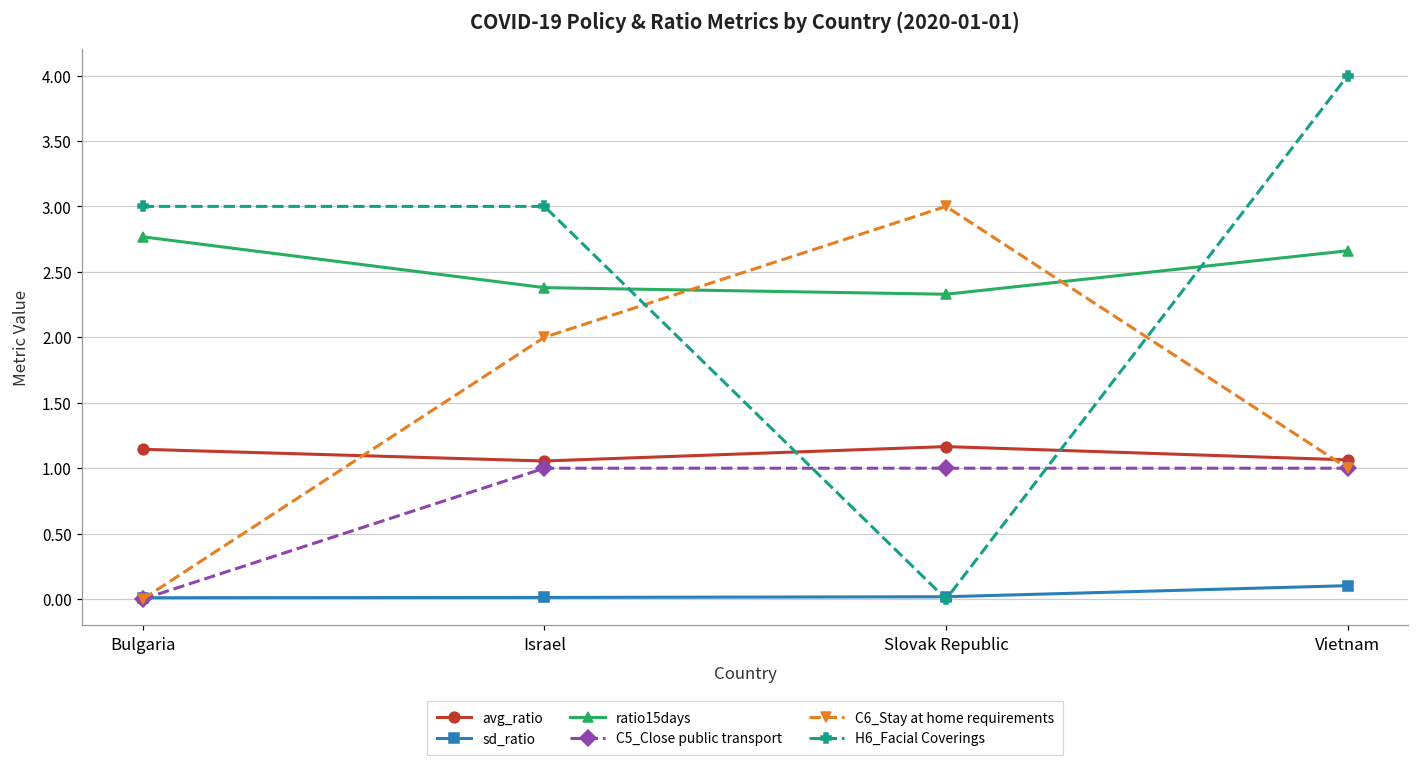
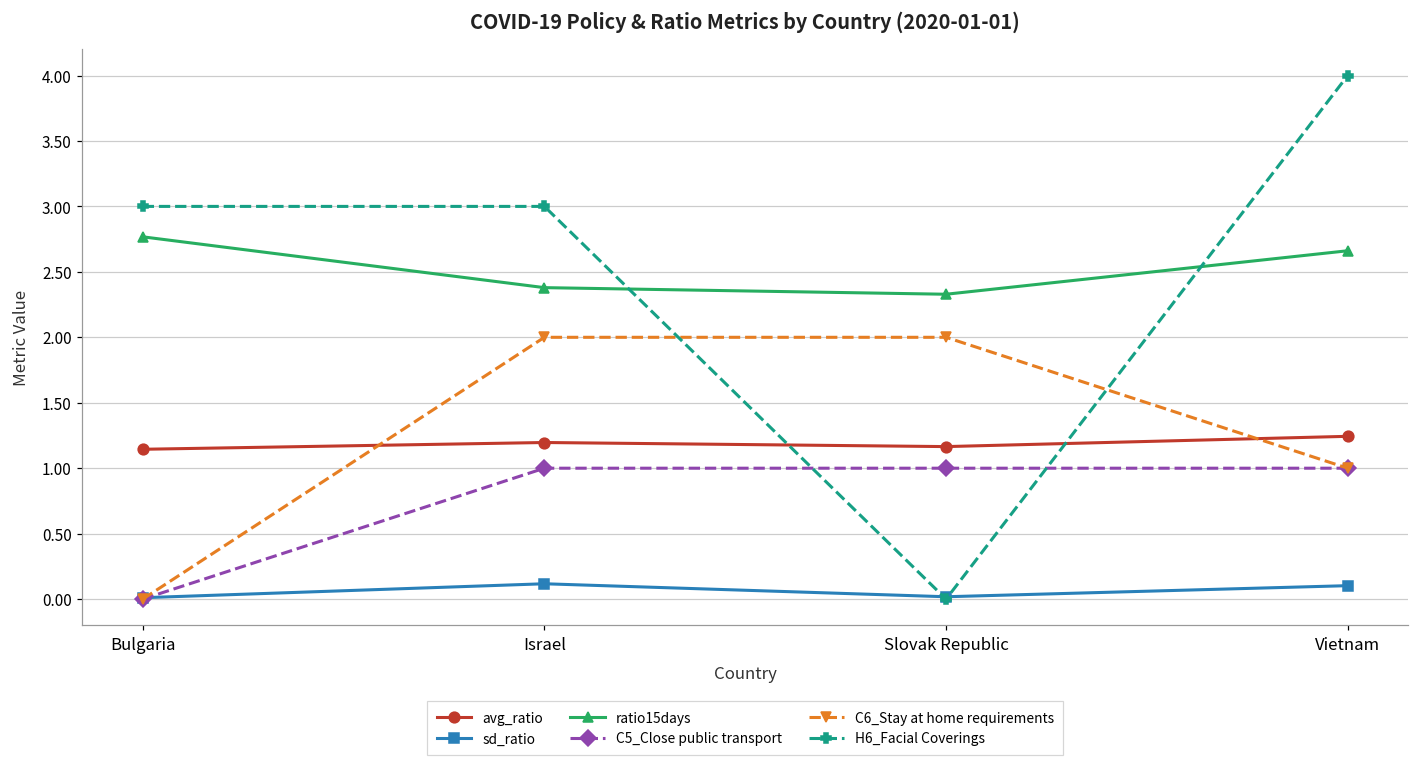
  {
    "avg_ratio": {
      "Bulgaria": 1.14,
-     "Israel": 1.06,
+     "Israel": 1.20,
      "Slovak Republic": 1.17,
-     "Vietnam": 1.06
+     "Vietnam": 1.24
    },
    "sd_ratio": {
-     "Israel": 0.01,
+     "Israel": 0.12,
      "Vietnam": 0.10
    },
    "C5_Close public transport": {
      "Israel": 1.00,
      "Slovak Republic": 1.00
    },
    "C6_Stay at home requirements": {
      "Israel": 2,
-     "Slovak Republic": 3
+     "Slovak Republic": 2
    }
  }
